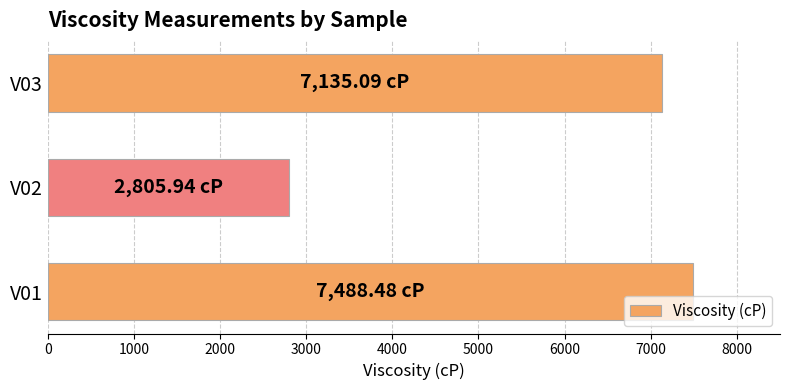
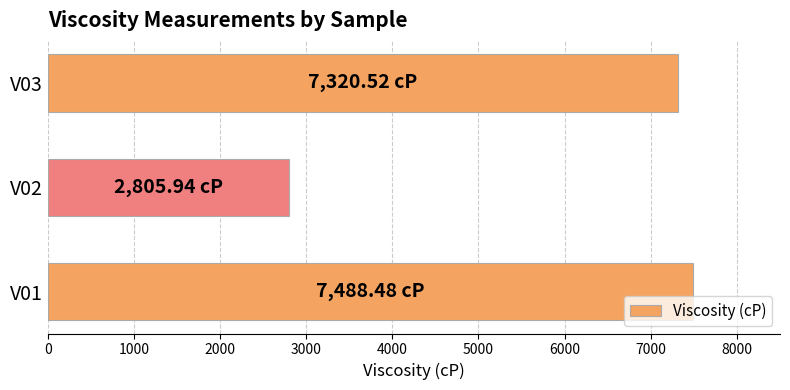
  {
-   "V03": "7,135.09",
+   "V03": "7,320.52",
    "V02": "2,805.94",
    "V01": "7,488.48"
  }
